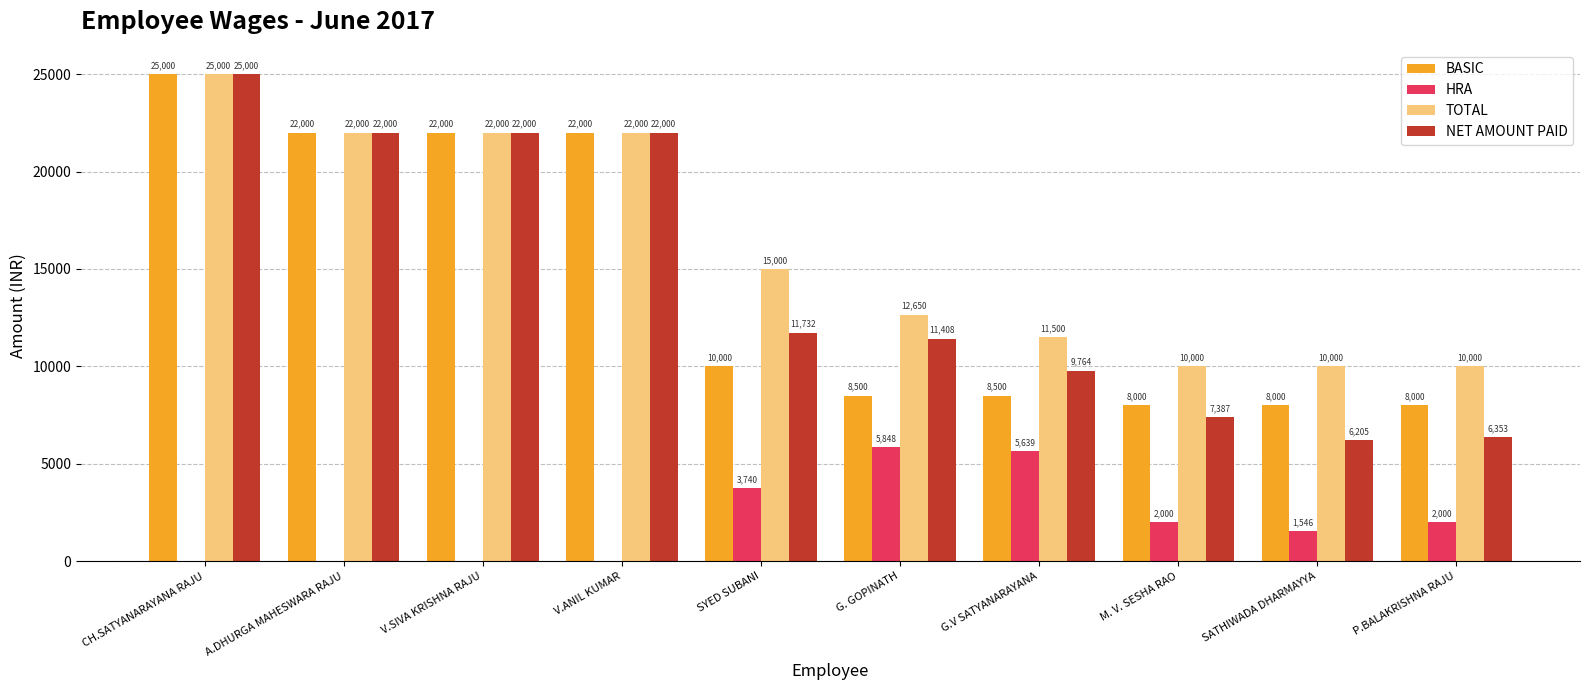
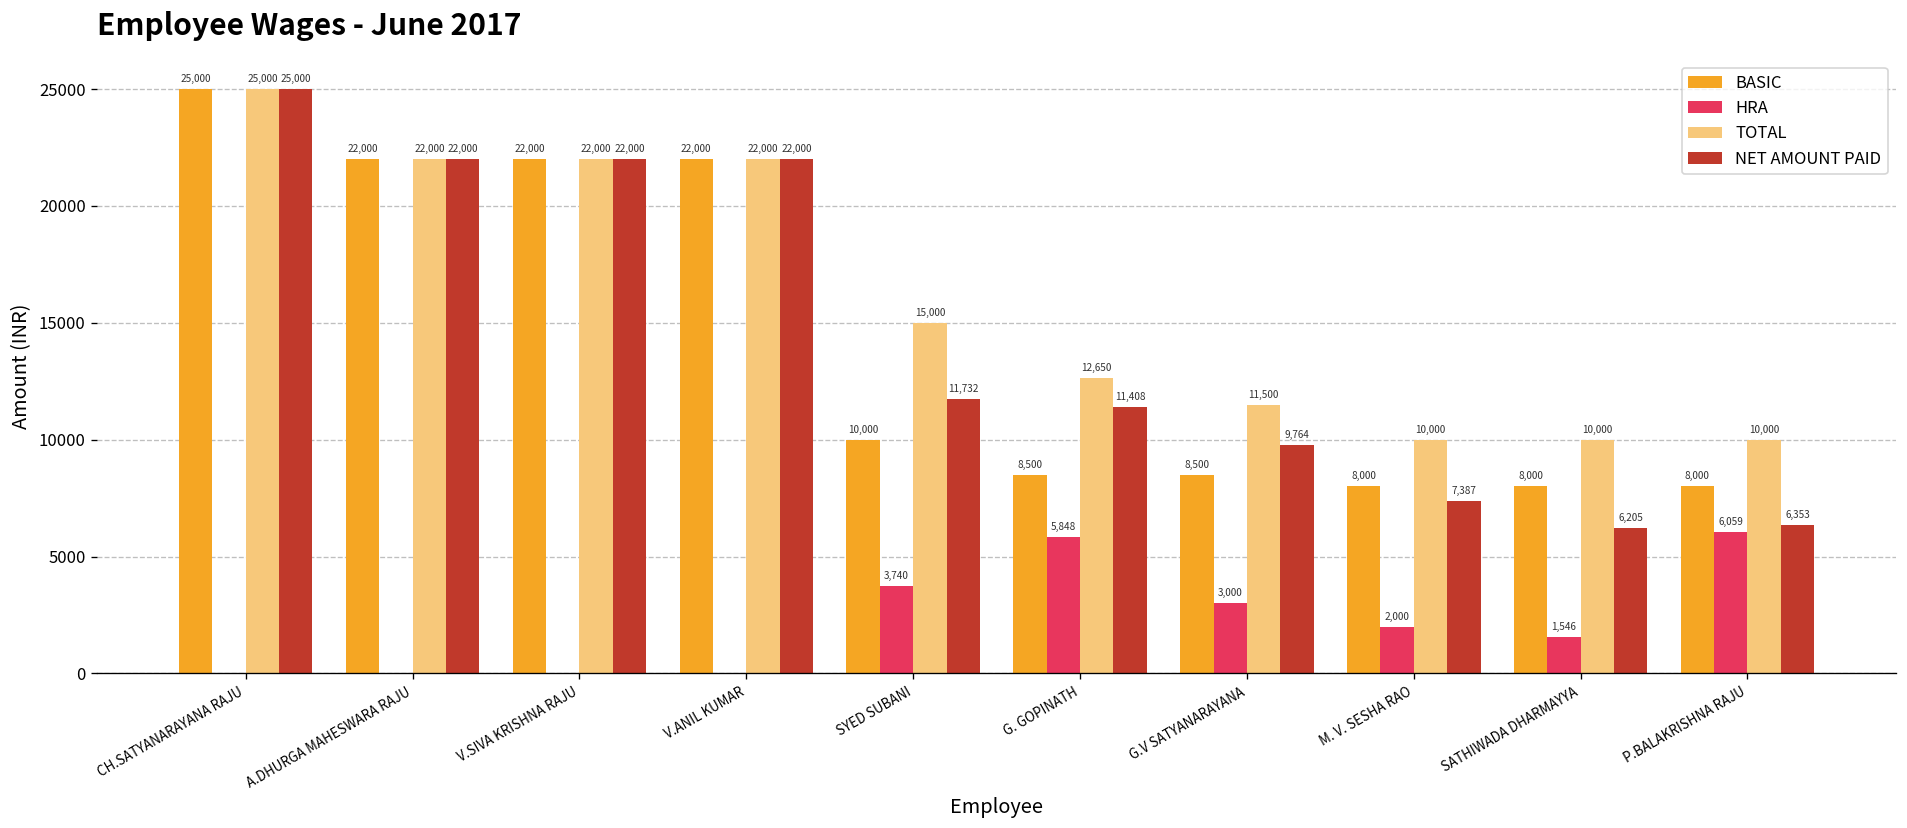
  {
    "BASIC": {
      "CH.SATYANARAYANA RAJU": "25,000",
      "A.DHURGA MAHESWARA RAJU": "22,000",
      "V.SIVA KRISHNA RAJU": "22,000",
      "V.ANIL KUMAR": "22,000",
      "SYED SUBANI": "10,000",
      "G. GOPINATH": "8,500",
      "G.V SATYANARAYANA": "8,500",
      "M. V. SESHA RAO": "8,000",
      "SATHIWADA DHARMAYYA": "8,000",
      "P.BALAKRISHNA RAJU": "8,000"
    },
    "HRA": {
      "SYED SUBANI": "3,740",
      "G. GOPINATH": "5,848",
-     "G.V SATYANARAYANA": "5,639",
+     "G.V SATYANARAYANA": "3,000",
      "M. V. SESHA RAO": "2,000",
      "SATHIWADA DHARMAYYA": "1,546",
-     "P.BALAKRISHNA RAJU": "2,000"
+     "P.BALAKRISHNA RAJU": "6,059"
    },
    "TOTAL": {
      "CH.SATYANARAYANA RAJU": "25,000",
      "A.DHURGA MAHESWARA RAJU": "22,000",
      "V.SIVA KRISHNA RAJU": "22,000",
      "V.ANIL KUMAR": "22,000",
      "SYED SUBANI": "15,000",
      "G. GOPINATH": "12,650",
      "G.V SATYANARAYANA": "11,500",
      "M. V. SESHA RAO": "10,000",
      "SATHIWADA DHARMAYYA": "10,000",
      "P.BALAKRISHNA RAJU": "10,000"
    },
    "NET AMOUNT PAID": {
      "CH.SATYANARAYANA RAJU": "25,000",
      "A.DHURGA MAHESWARA RAJU": "22,000",
      "V.SIVA KRISHNA RAJU": "22,000",
      "V.ANIL KUMAR": "22,000",
      "SYED SUBANI": "11,732",
      "M. V. SESHA RAO": "7,387",
      "SATHIWADA DHARMAYYA": "6,205",
      "P.BALAKRISHNA RAJU": "6,353"
    }
  }
